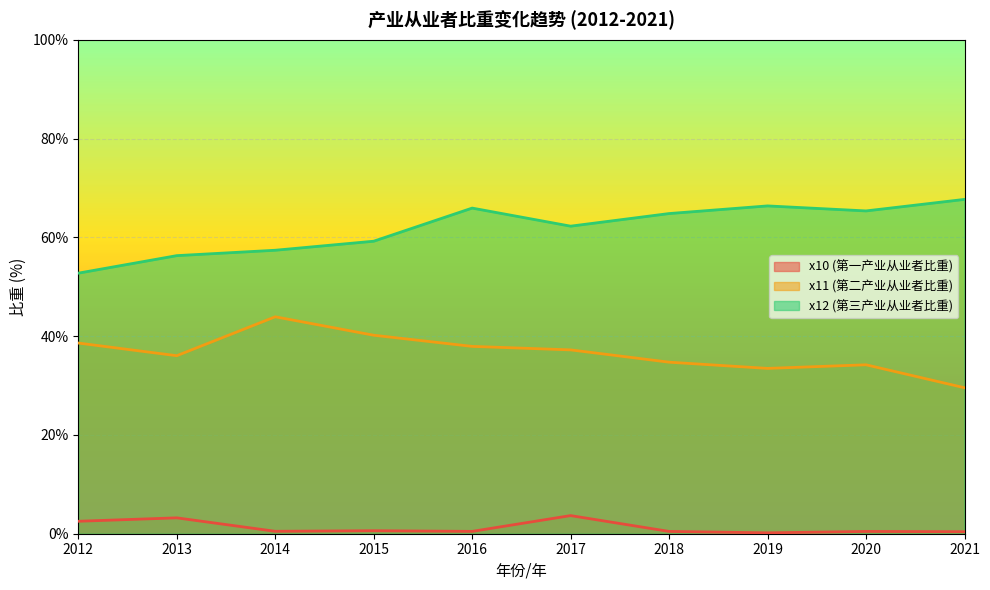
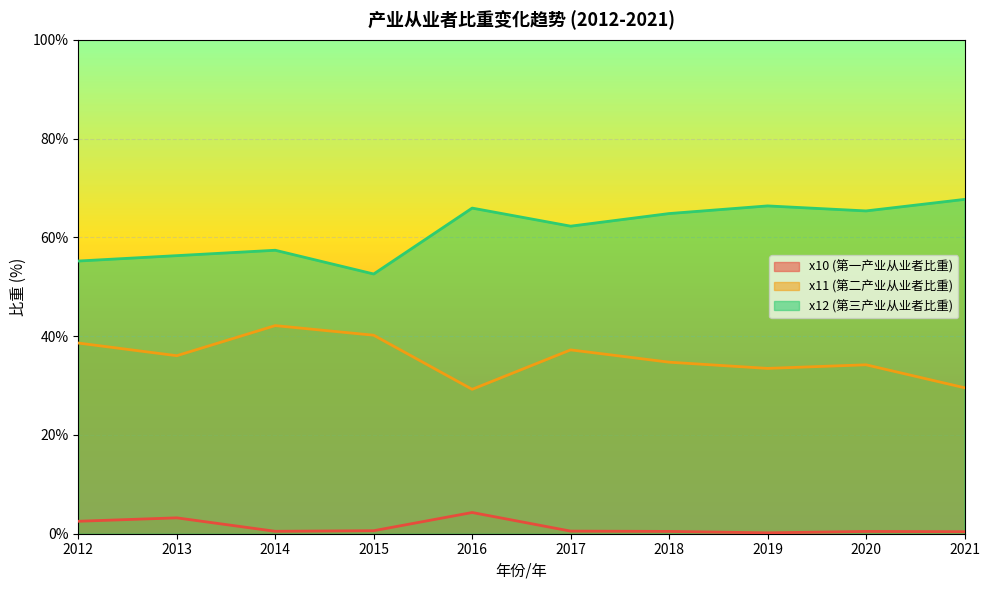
  {
    "x10 (第一产业从业者比重)": {
      "2012": "3%",
      "2013": "3%",
      "2014": "0%",
      "2015": "1%",
-     "2016": "0%",
-     "2017": "4%",
+     "2016": "4%",
+     "2017": "1%",
      "2018": "0%",
      "2019": "0%",
      "2020": "0%",
      "2021": "0%"
    },
    "x11 (第二产业从业者比重)": {
      "2012": "39%",
      "2013": "36%",
-     "2014": "44%",
+     "2014": "42%",
      "2015": "40%",
-     "2016": "38%",
+     "2016": "29%",
      "2017": "37%",
      "2018": "35%",
      "2019": "33%",
      "2020": "34%",
      "2021": "30%"
    },
    "x12 (第三产业从业者比重)": {
-     "2012": "53%",
+     "2012": "55%",
      "2013": "56%",
      "2014": "57%",
-     "2015": "59%",
+     "2015": "53%",
      "2016": "66%",
      "2017": "62%",
      "2018": "65%",
      "2019": "66%",
      "2020": "65%",
      "2021": "68%"
    }
  }
